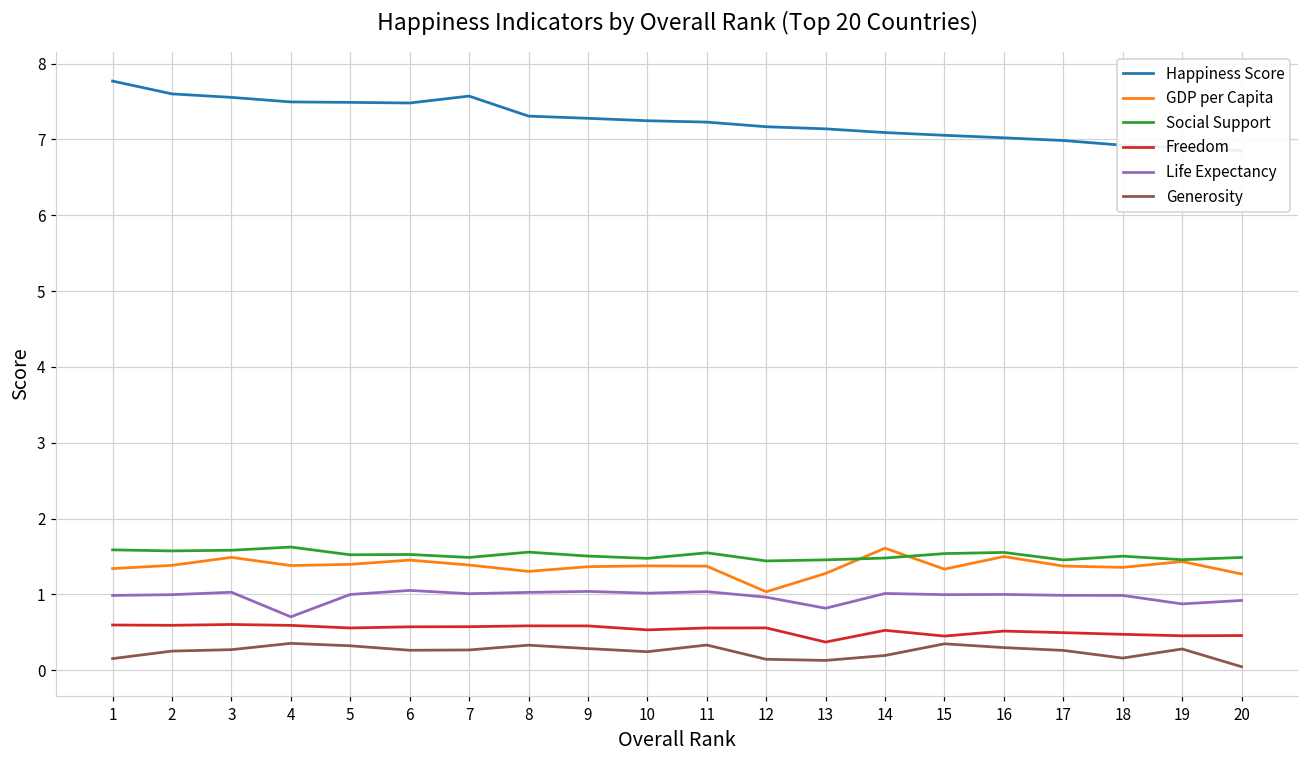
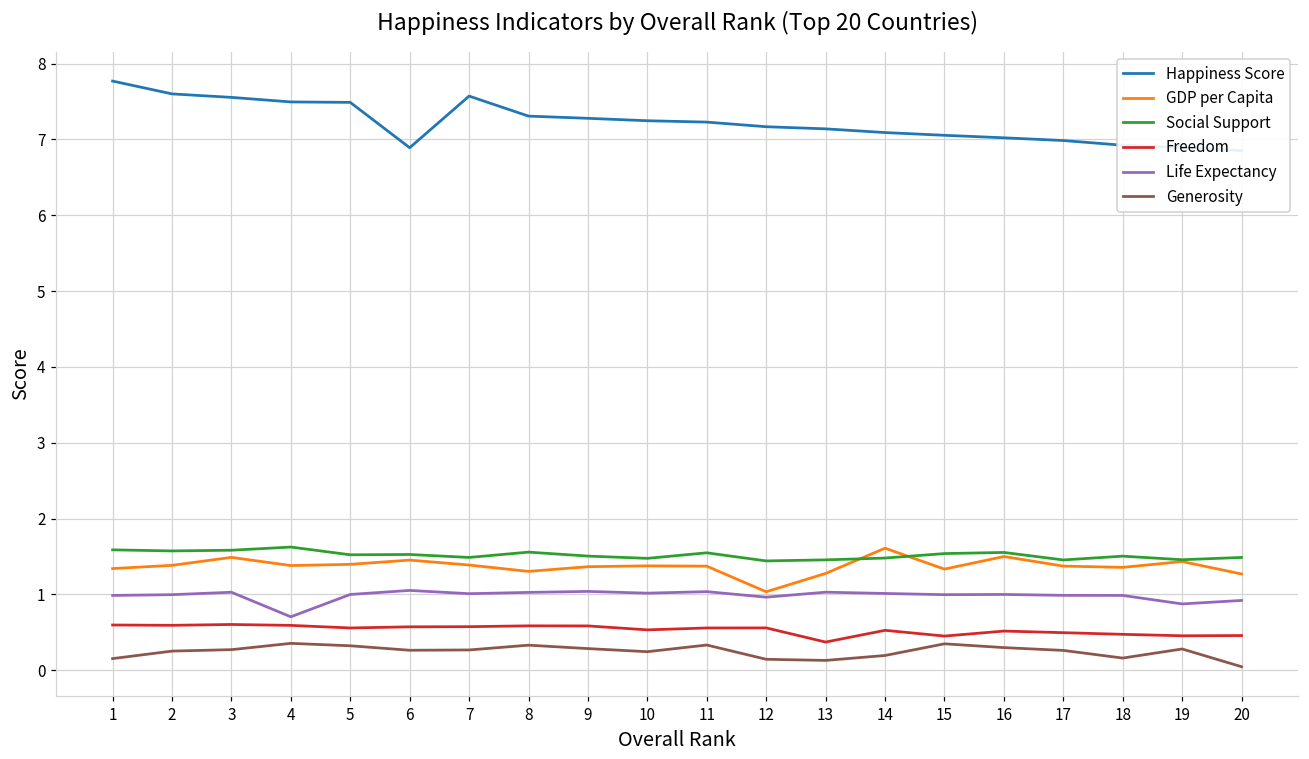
  {
    "Happiness Score": {
      "1": 7.8,
      "2": 7.6,
      "3": 7.6,
      "4": 7.5,
      "5": 7.5,
-     "6": 7.5,
+     "6": 6.9,
      "7": 7.6,
      "8": 7.3,
      "9": 7.3,
      "10": 7.2,
      "11": 7.2,
      "12": 7.2,
      "13": 7.1,
      "14": 7.1,
      "15": 7.1,
      "16": 7.0,
      "17": 7.0
    },
    "GDP per Capita": {
      "1": 1.3,
      "2": 1.4,
      "3": 1.5,
      "4": 1.4,
      "5": 1.4,
      "6": 1.5,
      "7": 1.4,
      "8": 1.3,
      "9": 1.4,
      "10": 1.4,
      "11": 1.4,
      "12": 1.0,
      "13": 1.3,
      "14": 1.6,
      "15": 1.3,
      "16": 1.5,
      "17": 1.4,
      "18": 1.4,
      "20": 1.3
    },
    "Social Support": {
      "1": 1.6,
      "2": 1.6,
      "3": 1.6,
      "4": 1.6,
      "5": 1.5,
      "6": 1.5,
      "7": 1.5,
      "8": 1.6,
      "9": 1.5,
      "10": 1.5,
      "11": 1.5,
      "12": 1.4,
      "13": 1.5,
      "14": 1.5,
      "15": 1.5,
      "16": 1.6,
      "17": 1.5,
      "18": 1.5,
      "20": 1.5
    },
    "Freedom": {
      "1": 0.6,
      "2": 0.6,
      "3": 0.6,
      "4": 0.6,
      "5": 0.6,
      "6": 0.6,
      "7": 0.6,
      "8": 0.6,
      "9": 0.6,
      "10": 0.5,
      "11": 0.6,
      "12": 0.6,
      "13": 0.4,
      "14": 0.5,
      "15": 0.5,
      "16": 0.5,
      "17": 0.5,
      "18": 0.5,
      "19": 0.5,
      "20": 0.5
    },
    "Life Expectancy": {
      "1": 1.0,
      "2": 1.0,
      "3": 1.0,
      "4": 0.7,
      "5": 1.0,
      "6": 1.1,
      "7": 1.0,
      "8": 1.0,
      "9": 1.0,
      "10": 1.0,
      "11": 1.0,
      "12": 1.0,
-     "13": 0.8,
+     "13": 1.0,
      "14": 1.0,
      "15": 1.0,
      "16": 1.0,
      "17": 1.0,
      "18": 1.0,
      "19": 0.9,
      "20": 0.9
    },
    "Generosity": {
      "1": 0.2,
      "2": 0.3,
      "3": 0.3,
      "4": 0.4,
      "5": 0.3,
      "6": 0.3,
      "7": 0.3,
      "8": 0.3,
      "9": 0.3,
      "10": 0.2,
      "11": 0.3,
      "12": 0.1,
      "13": 0.1,
      "14": 0.2,
      "15": 0.3,
      "16": 0.3,
      "17": 0.3,
      "18": 0.2,
      "19": 0.3,
      "20": 0.0
    }
  }
